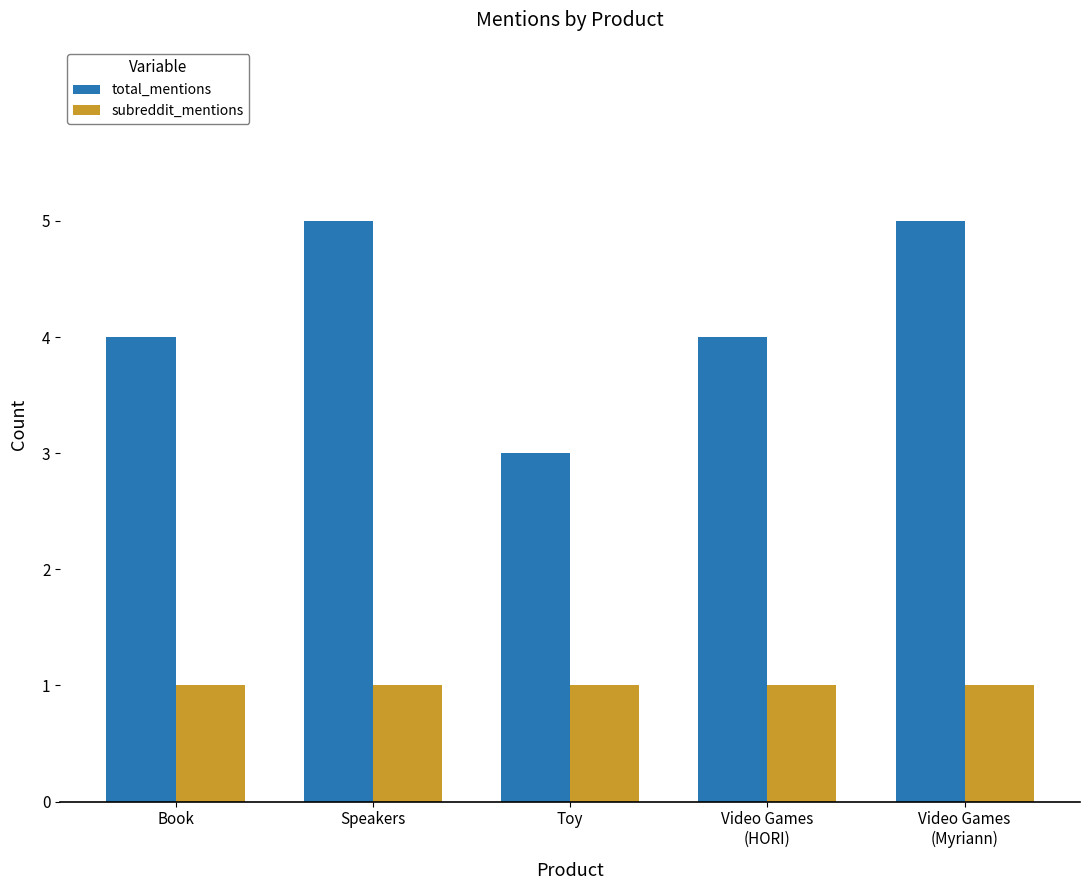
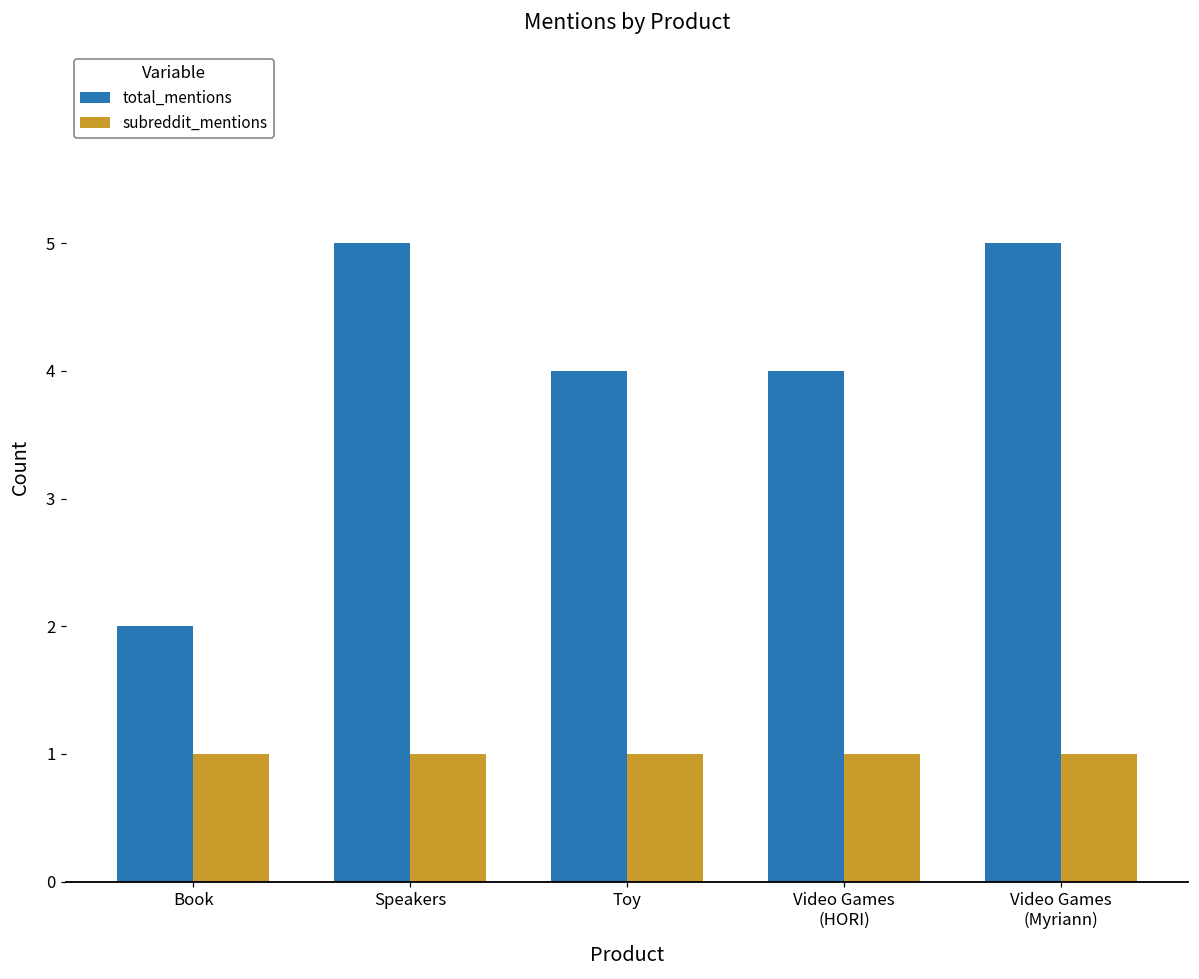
  {
    "total_mentions": {
-     "Book": 4,
+     "Book": 2,
      "Speakers": 5,
-     "Toy": 3,
+     "Toy": 4,
      "Video Games (HORI)": 4,
      "Video Games (Myriann)": 5
    },
    "subreddit_mentions": {
      "Book": 1,
      "Speakers": 1,
      "Toy": 1,
      "Video Games (HORI)": 1,
      "Video Games (Myriann)": 1
    }
  }
